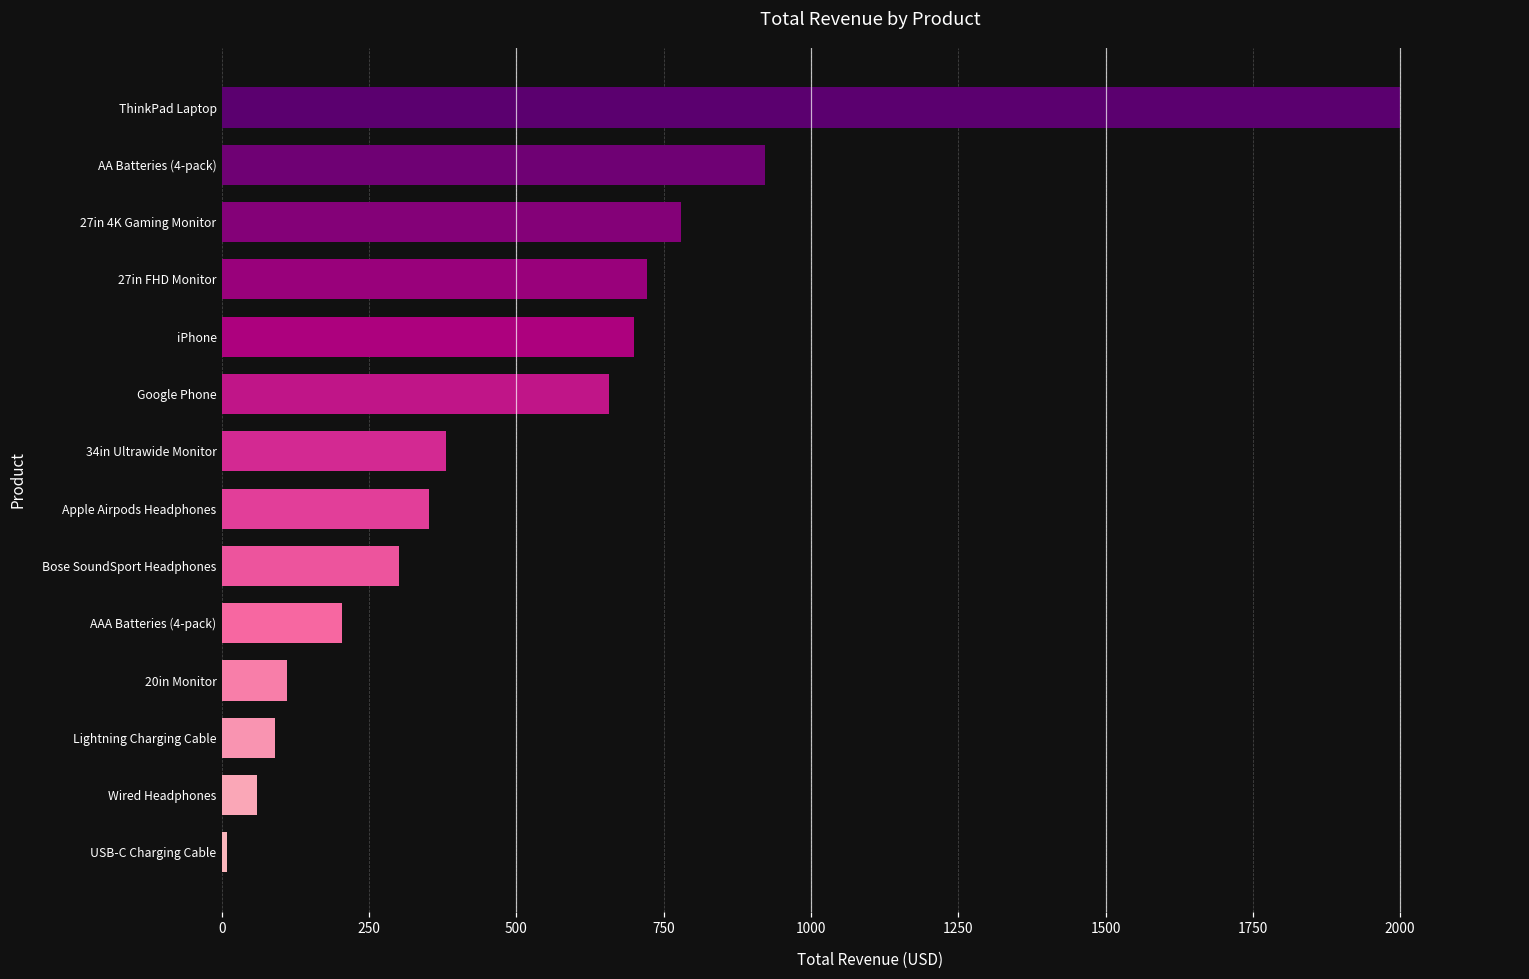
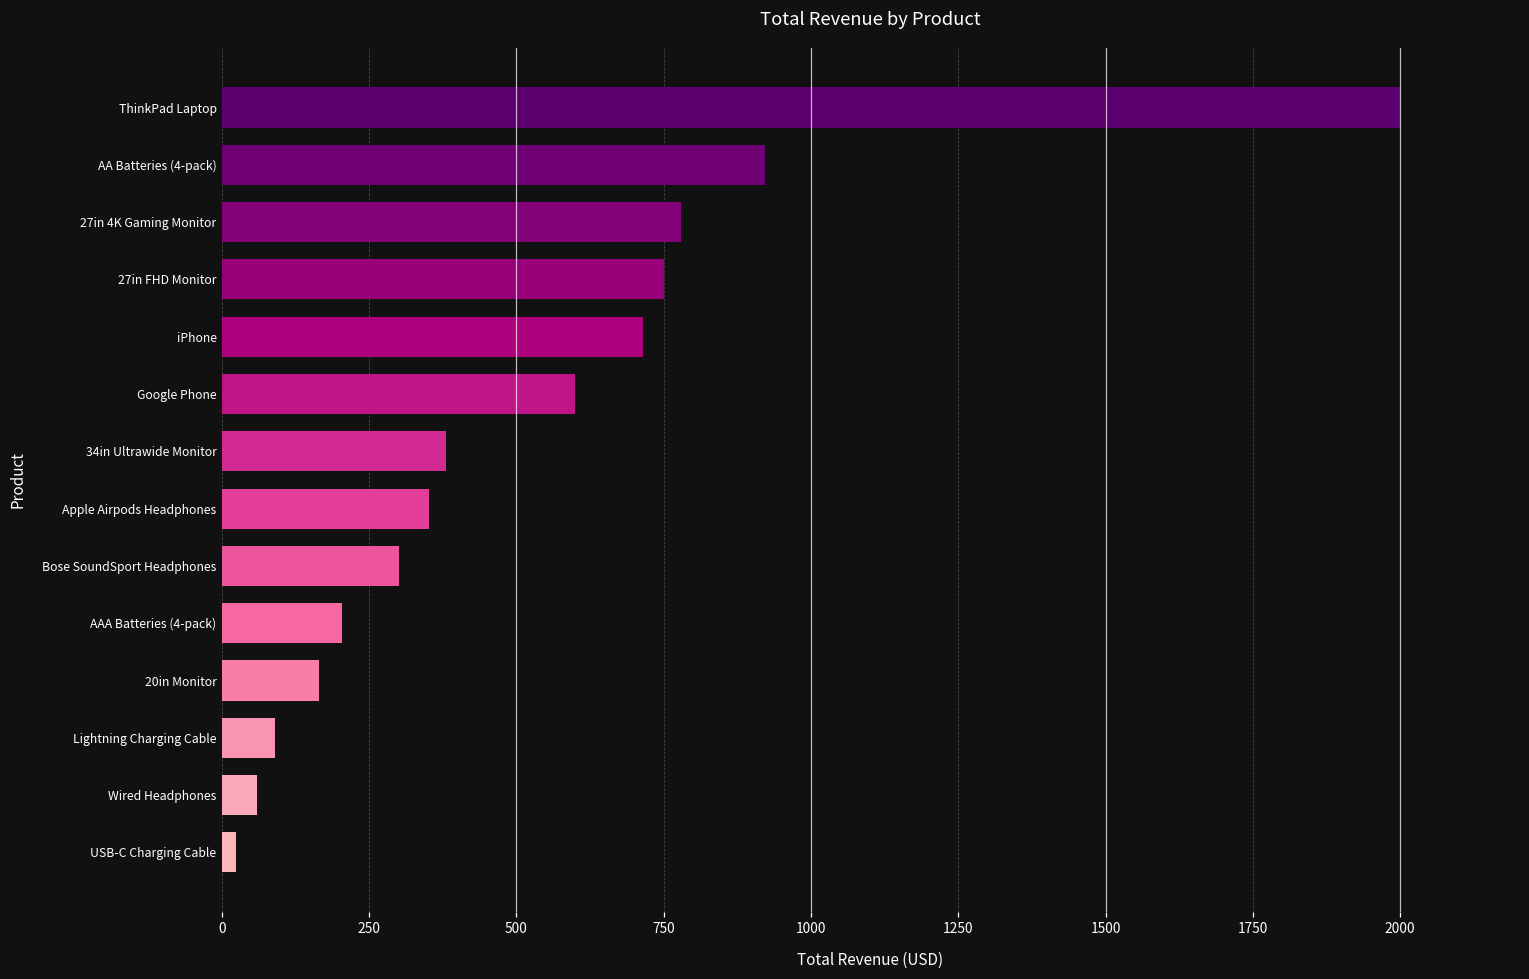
  {
    "ThinkPad Laptop": 2000,
    "AA Batteries (4-pack)": 920,
    "27in 4K Gaming Monitor": 780,
-   "27in FHD Monitor": 720,
-   "iPhone": 700,
-   "Google Phone": 660,
+   "27in FHD Monitor": 750,
+   "iPhone": 720,
+   "Google Phone": 600,
    "34in Ultrawide Monitor": 380,
    "Apple Airpods Headphones": 350,
    "Bose SoundSport Headphones": 300,
    "AAA Batteries (4-pack)": 200,
-   "20in Monitor": 110,
+   "20in Monitor": 160,
    "Lightning Charging Cable": 90,
    "Wired Headphones": 60,
-   "USB-C Charging Cable": 10
+   "USB-C Charging Cable": 20
  }
